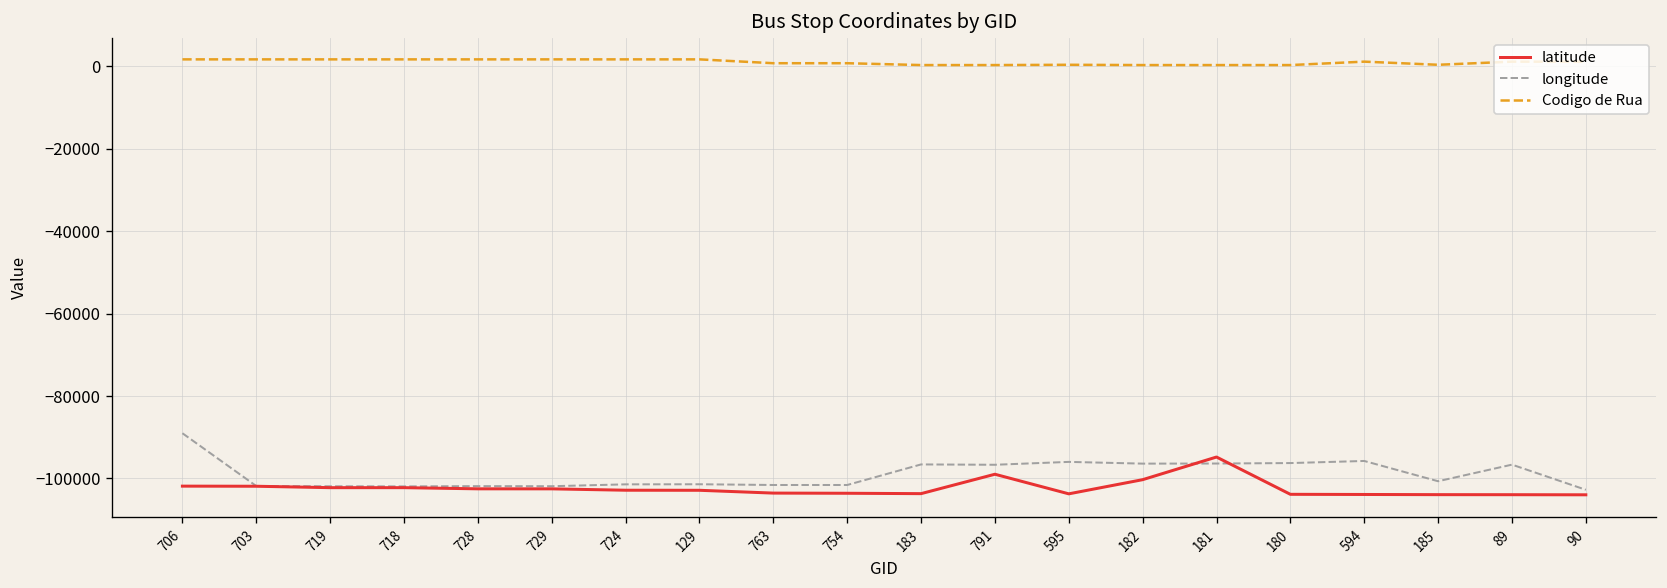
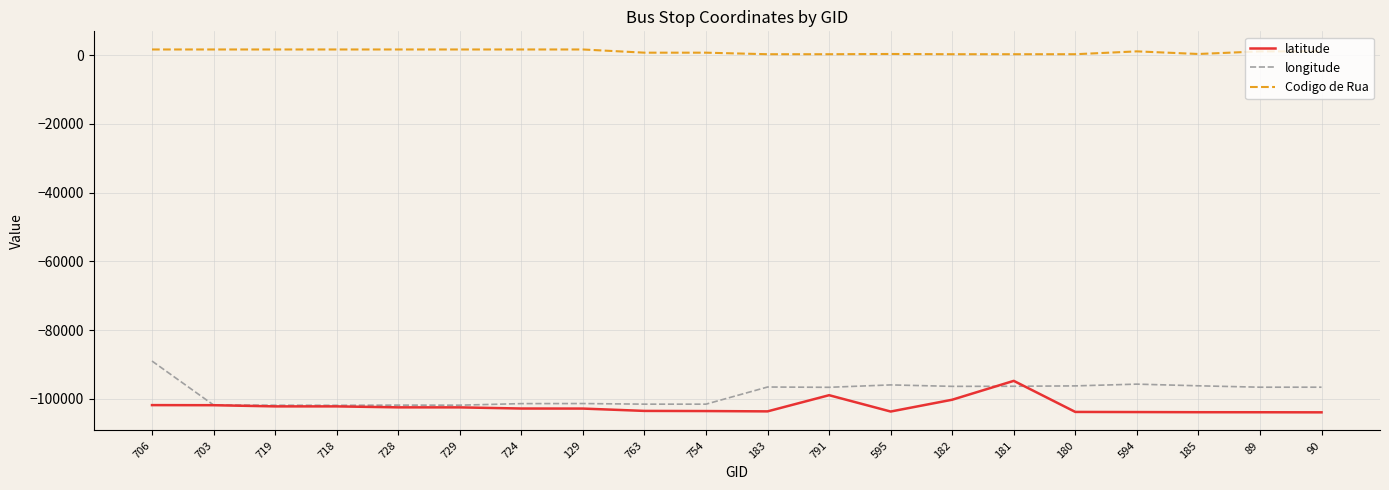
  {
    "latitude": {
      "706": -102000,
      "724": -103000,
      "129": -103000,
      "763": -104000,
      "754": -104000,
      "183": -104000,
      "791": -99000,
      "595": -104000,
      "182": -100000,
      "181": -95000,
      "180": -104000,
      "594": -104000,
      "185": -104000,
      "89": -104000,
      "90": -104000
    },
    "longitude": {
      "706": -89000,
      "724": -101000,
      "129": -101000,
      "763": -102000,
      "754": -102000,
      "183": -97000,
      "791": -97000,
      "595": -96000,
      "182": -96000,
      "181": -96000,
      "180": -96000,
      "594": -96000,
-     "185": -101000,
+     "185": -96000,
      "89": -97000,
-     "90": -103000
+     "90": -97000
    },
    "Codigo de Rua": {
      "706": 2000,
      "703": 2000,
      "719": 2000,
      "718": 2000,
      "728": 2000,
      "729": 2000,
      "724": 2000,
      "129": 2000,
      "763": 1000,
      "754": 1000,
      "183": 0,
      "791": 0,
      "595": 0,
      "182": 0,
      "181": 0,
      "180": 0,
      "594": 1000,
      "185": 0
    }
  }
